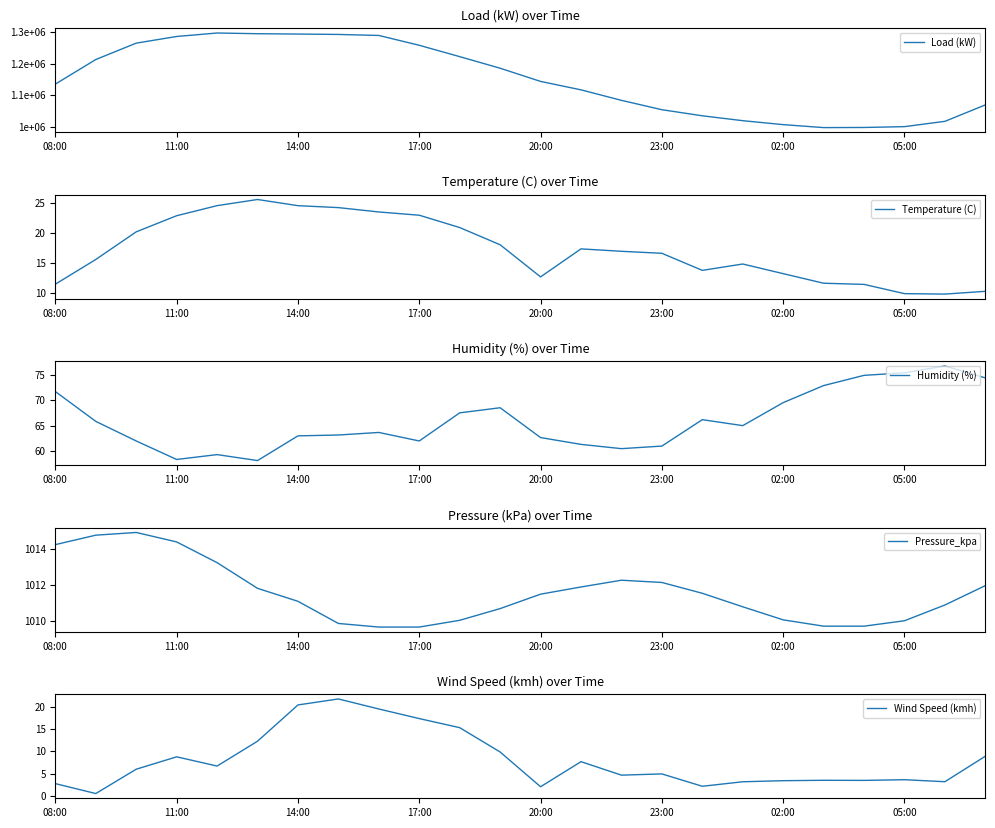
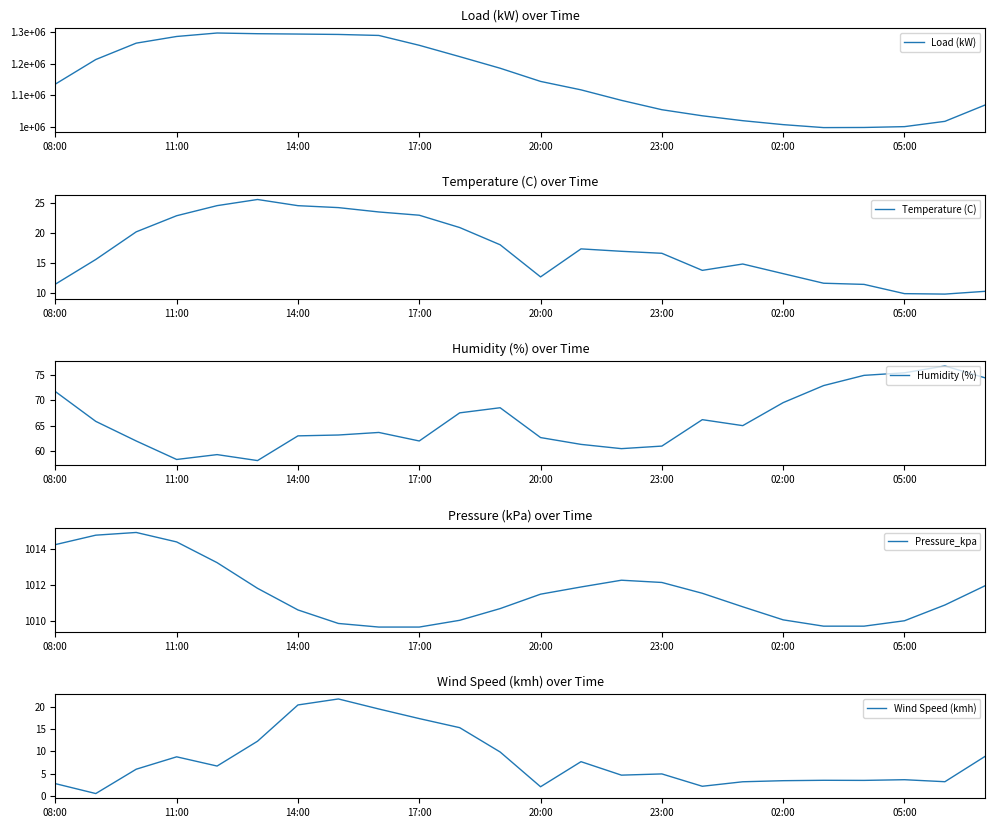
  {
    "Load (kW) over Time": {
      "08:00": 1140000,
      "11:00": 1290000,
      "14:00": 1290000,
      "17:00": 1260000,
      "20:00": 1140000,
      "23:00": 1050000,
      "02:00": 1010000,
      "05:00": 1000000
    },
    "Temperature (C) over Time": {
      "08:00": 11,
      "11:00": 23,
      "14:00": 25,
      "17:00": 23,
      "20:00": 13,
      "23:00": 17,
      "02:00": 13,
      "05:00": 10
    },
    "Humidity (%) over Time": {
      "08:00": 72,
      "11:00": 58,
      "14:00": 63,
      "17:00": 62,
      "20:00": 63,
      "23:00": 61,
      "02:00": 70
    },
    "Pressure (kPa) over Time": {
      "08:00": 1014.3,
      "11:00": 1014.4,
-     "14:00": 1011.1,
+     "14:00": 1010.6,
      "17:00": 1009.7,
      "20:00": 1011.5,
      "23:00": 1012.2,
      "02:00": 1010.1,
      "05:00": 1010.0
    },
    "Wind Speed (kmh) over Time": {
      "08:00": 3,
      "11:00": 9,
      "14:00": 20,
      "17:00": 17,
      "20:00": 2,
      "23:00": 5,
      "02:00": 3,
      "05:00": 4
    }
  }
